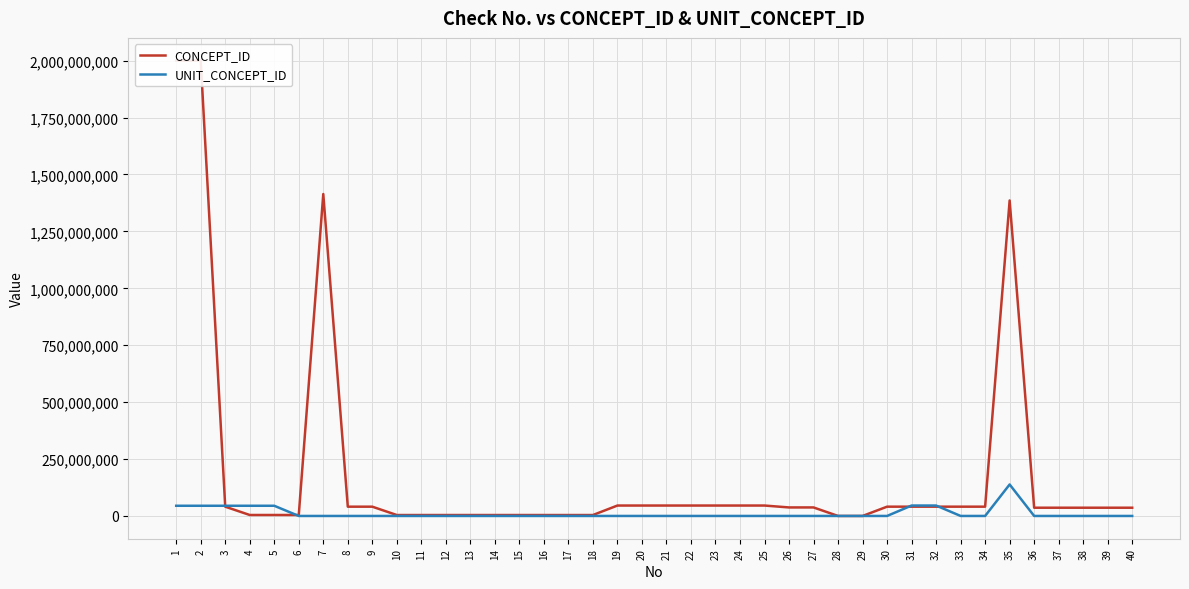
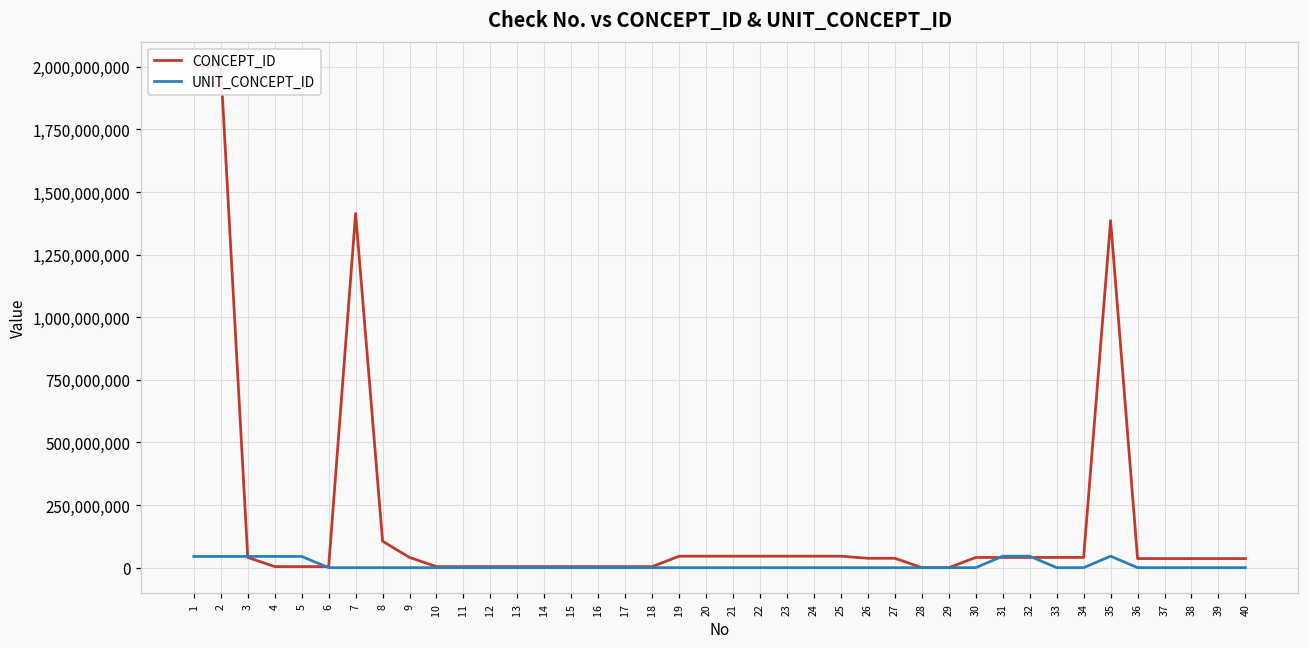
  {
    "CONCEPT_ID": {
      "4": "0",
      "5": "0",
      "7": "1,410,000,000",
-     "8": "40,000,000",
+     "8": "110,000,000",
      "9": "40,000,000",
      "19": "50,000,000",
      "20": "50,000,000",
      "21": "50,000,000",
      "22": "50,000,000",
      "23": "50,000,000",
      "24": "50,000,000",
      "25": "50,000,000",
      "26": "40,000,000",
      "27": "40,000,000",
      "30": "40,000,000",
      "33": "40,000,000",
      "34": "40,000,000",
      "35": "1,390,000,000",
      "36": "40,000,000",
      "37": "40,000,000",
      "38": "40,000,000",
      "39": "40,000,000",
      "40": "40,000,000"
    },
    "UNIT_CONCEPT_ID": {
      "1": "40,000,000",
      "2": "40,000,000",
      "4": "40,000,000",
      "5": "40,000,000",
      "7": "0",
      "8": "0",
      "9": "0",
      "19": "0",
      "20": "0",
      "21": "0",
      "22": "0",
      "23": "0",
      "24": "0",
      "25": "0",
      "26": "0",
      "27": "0",
      "30": "0",
      "33": "0",
      "34": "0",
-     "35": "140,000,000",
+     "35": "50,000,000",
      "36": "0",
      "37": "0",
      "38": "0",
      "39": "0",
      "40": "0"
    }
  }
